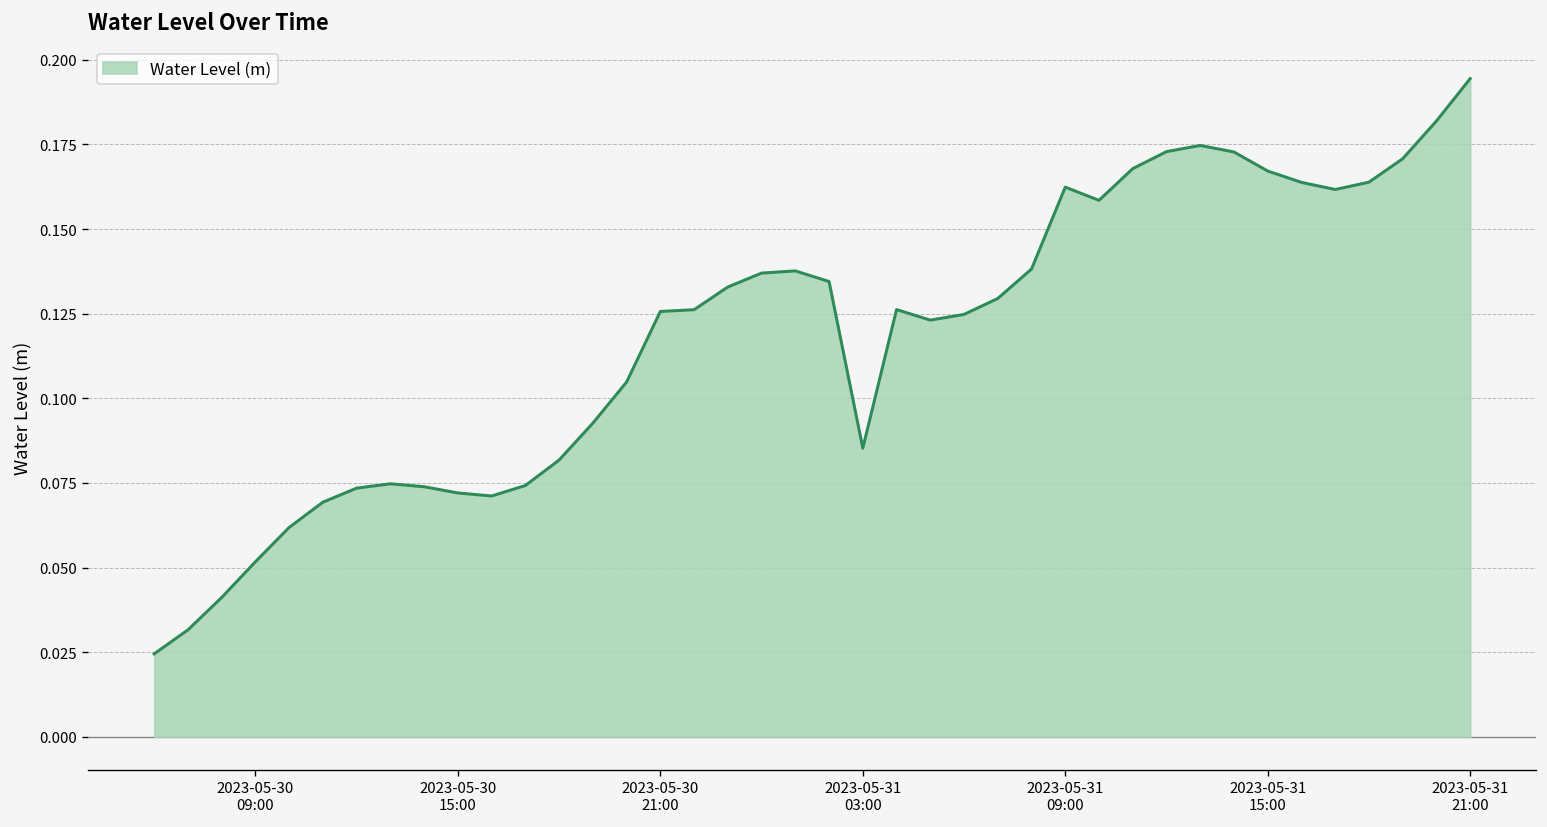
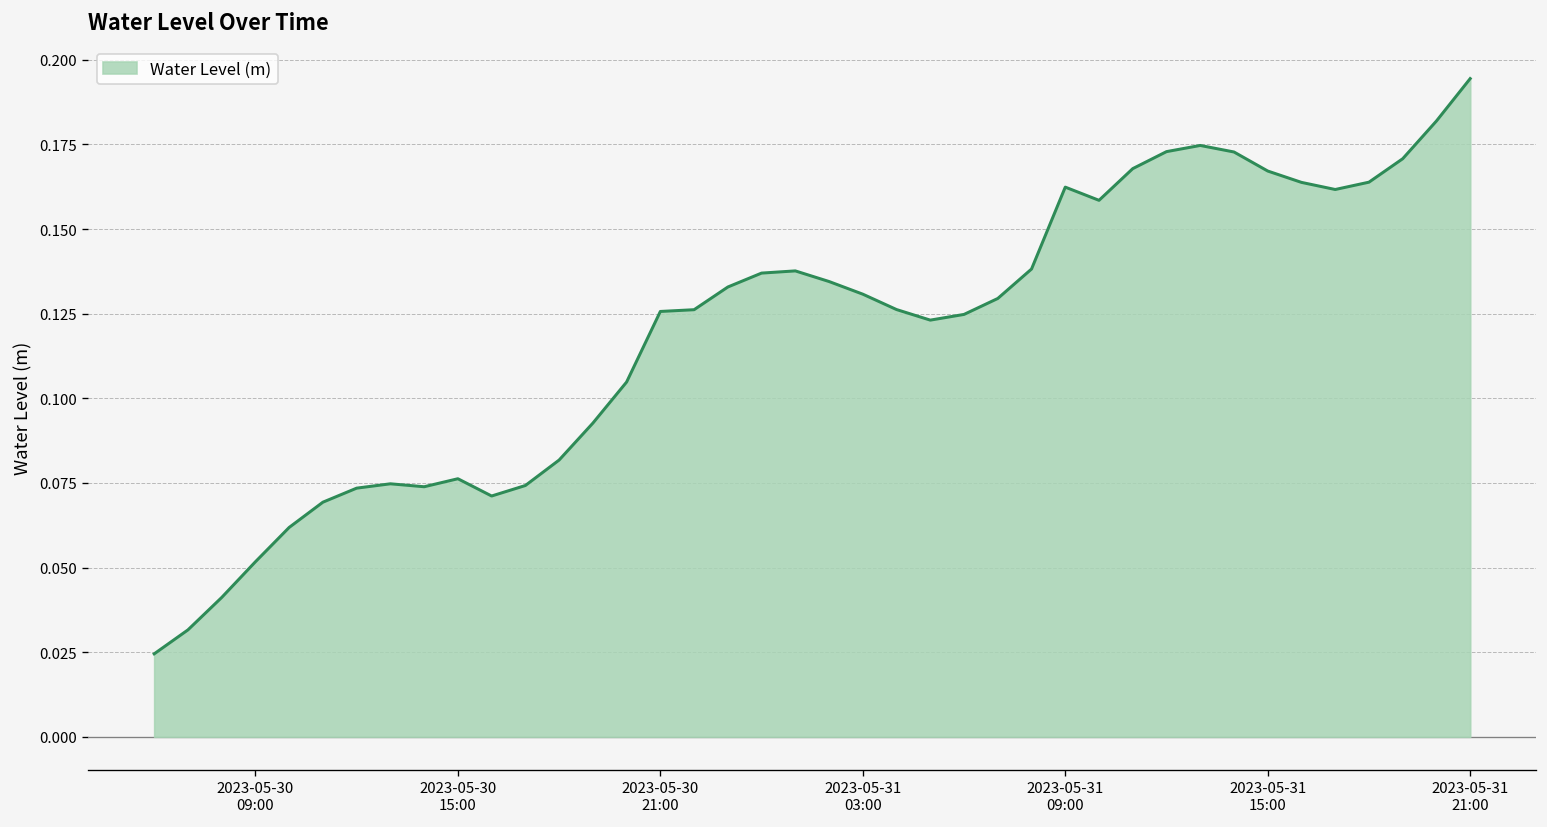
  {
    "2023-05-30 09:00": 0.052,
-   "2023-05-30 15:00": 0.072,
+   "2023-05-30 15:00": 0.076,
    "2023-05-30 21:00": 0.126,
-   "2023-05-31 03:00": 0.085,
+   "2023-05-31 03:00": 0.131,
    "2023-05-31 09:00": 0.162,
    "2023-05-31 15:00": 0.167,
    "2023-05-31 21:00": 0.194
  }
